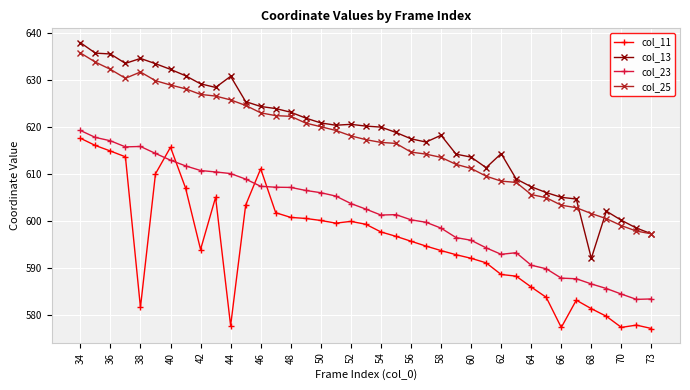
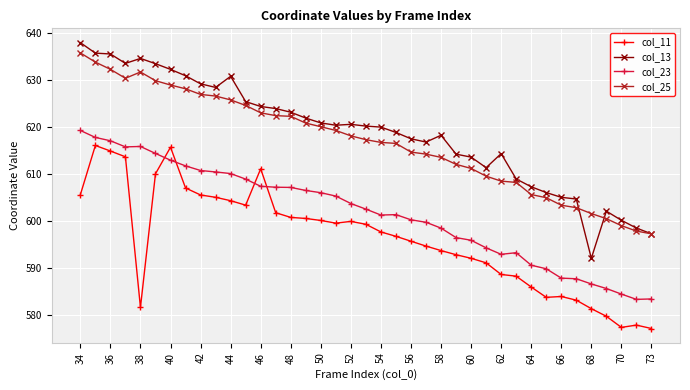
  {
    "col_11": {
-     "34": 618,
+     "34": 606,
      "36": 615,
      "38": 582,
      "40": 616,
-     "42": 594,
-     "44": 578,
+     "42": 605,
+     "44": 604,
      "46": 611,
      "48": 601,
      "50": 600,
      "52": 600,
      "54": 598,
      "56": 596,
      "58": 594,
      "60": 592,
      "62": 589,
      "64": 586,
-     "66": 577,
+     "66": 584,
      "68": 581,
      "70": 577,
      "73": 577
    },
    "col_13": {
      "34": 638,
      "36": 636,
      "38": 635,
      "40": 632,
      "42": 629,
      "44": 631,
      "46": 624,
      "48": 623,
      "50": 621,
      "52": 621,
      "54": 620,
      "56": 617,
      "58": 618,
      "60": 614,
      "62": 614,
      "64": 607,
      "66": 605,
      "68": 592,
      "70": 600
    }
  }
